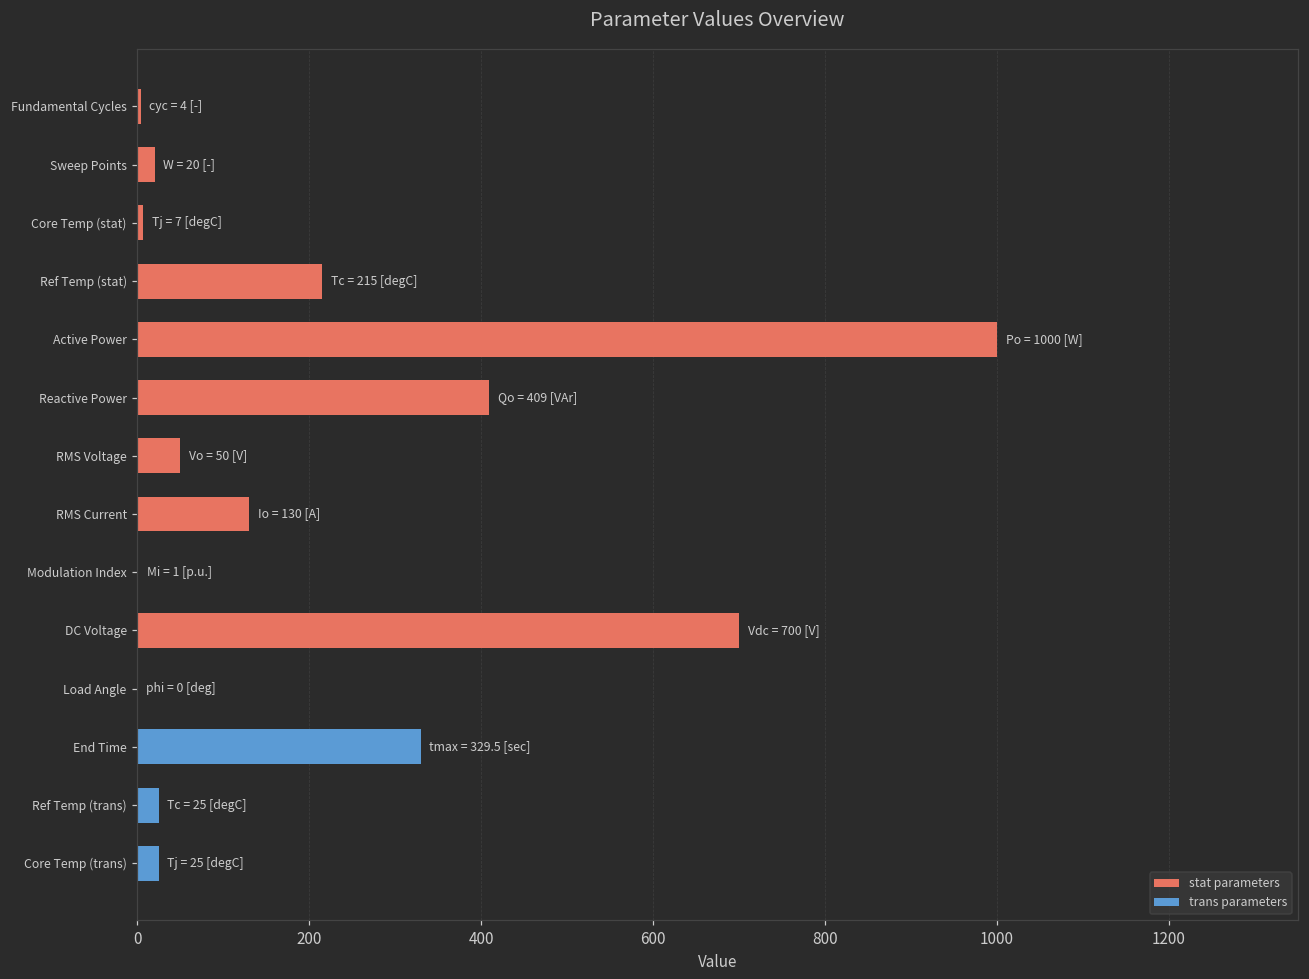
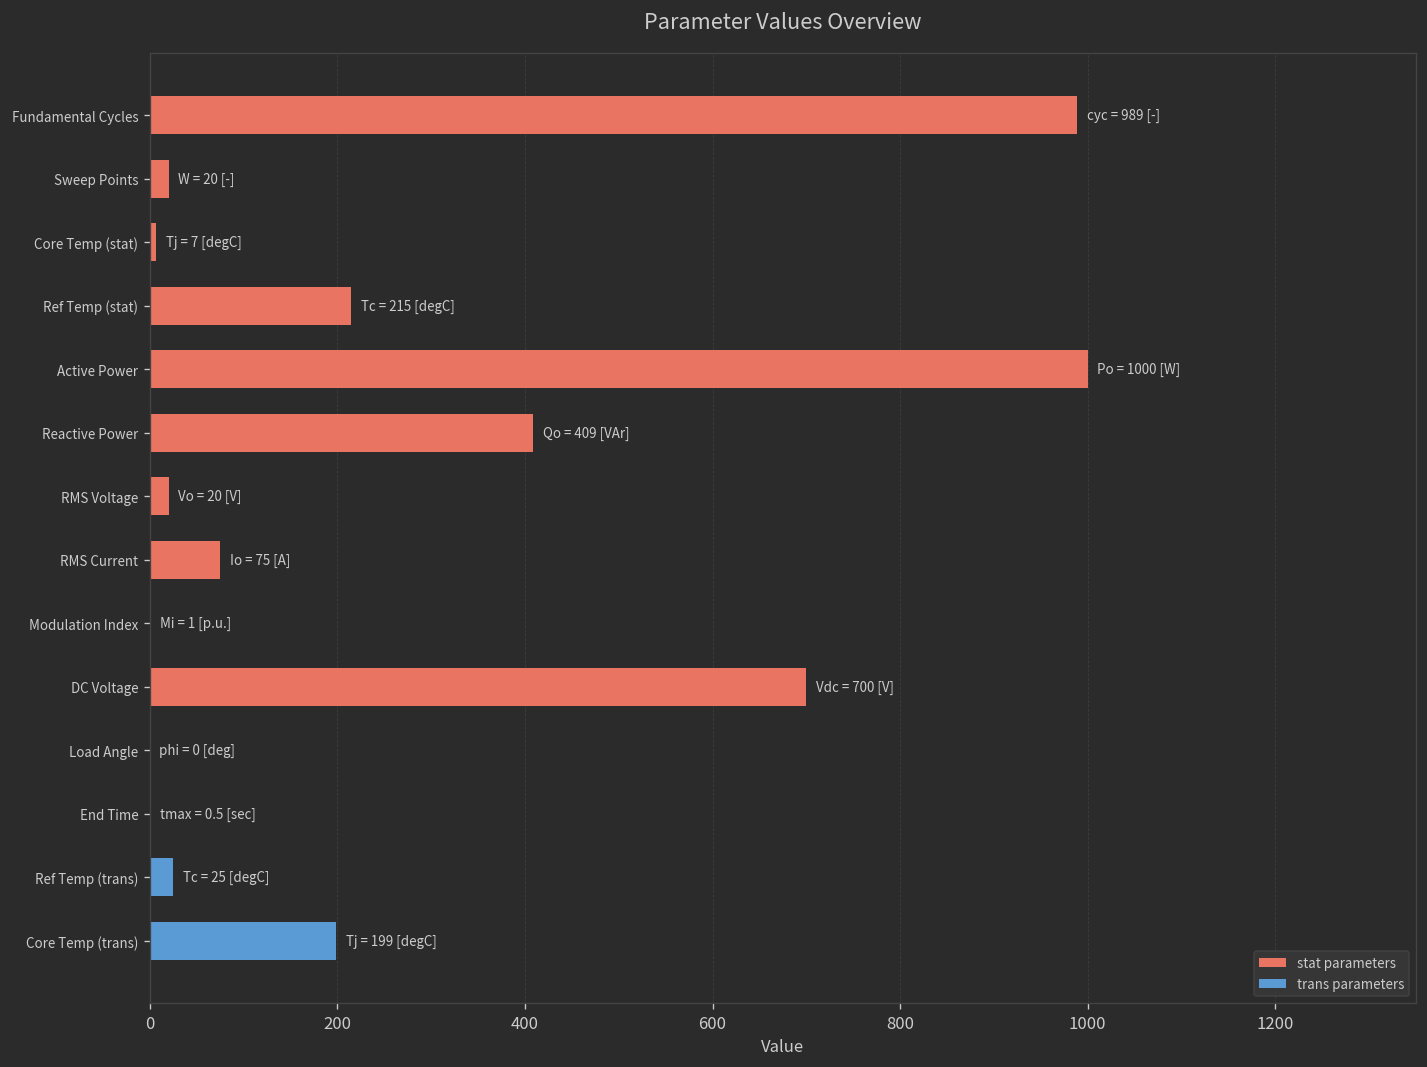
  {
-   "Fundamental Cycles": 4,
+   "Fundamental Cycles": 989,
    "Sweep Points": 20,
    "Core Temp (stat)": 7,
    "Ref Temp (stat)": 215,
    "Active Power": 1000,
    "Reactive Power": 409,
-   "RMS Voltage": 50,
-   "RMS Current": 130,
+   "RMS Voltage": 20,
+   "RMS Current": 75,
    "Modulation Index": 1,
    "DC Voltage": 700,
    "Load Angle": 0,
-   "End Time": 329.5,
+   "End Time": 0.5,
    "Ref Temp (trans)": 25,
-   "Core Temp (trans)": 25
+   "Core Temp (trans)": 199
  }
